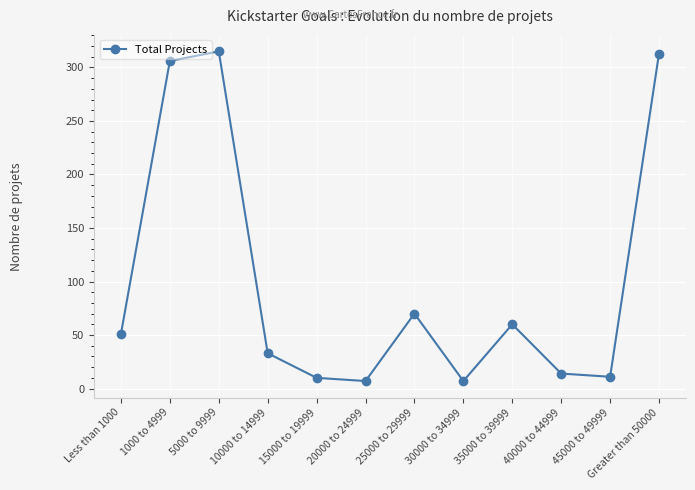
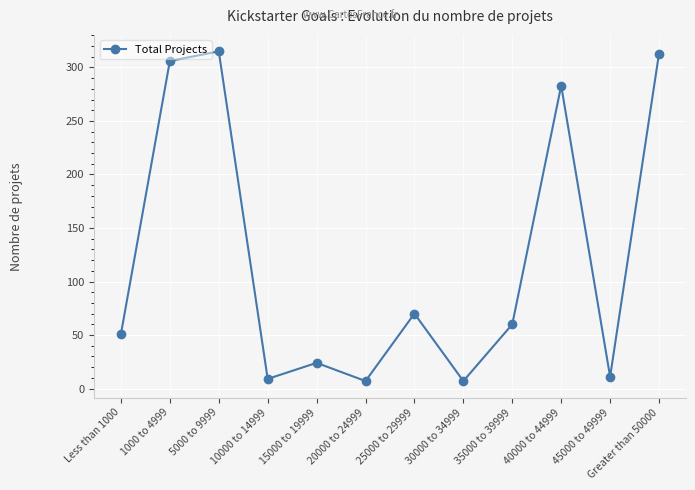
  {
    "Less than 1000": 51,
    "1000 to 4999": 306,
    "5000 to 9999": 315,
-   "10000 to 14999": 33,
-   "15000 to 19999": 10,
+   "10000 to 14999": 9,
+   "15000 to 19999": 24,
    "20000 to 24999": 7,
    "25000 to 29999": 70,
    "30000 to 34999": 7,
    "35000 to 39999": 60,
-   "40000 to 44999": 14,
+   "40000 to 44999": 283,
    "45000 to 49999": 11,
    "Greater than 50000": 313
  }
